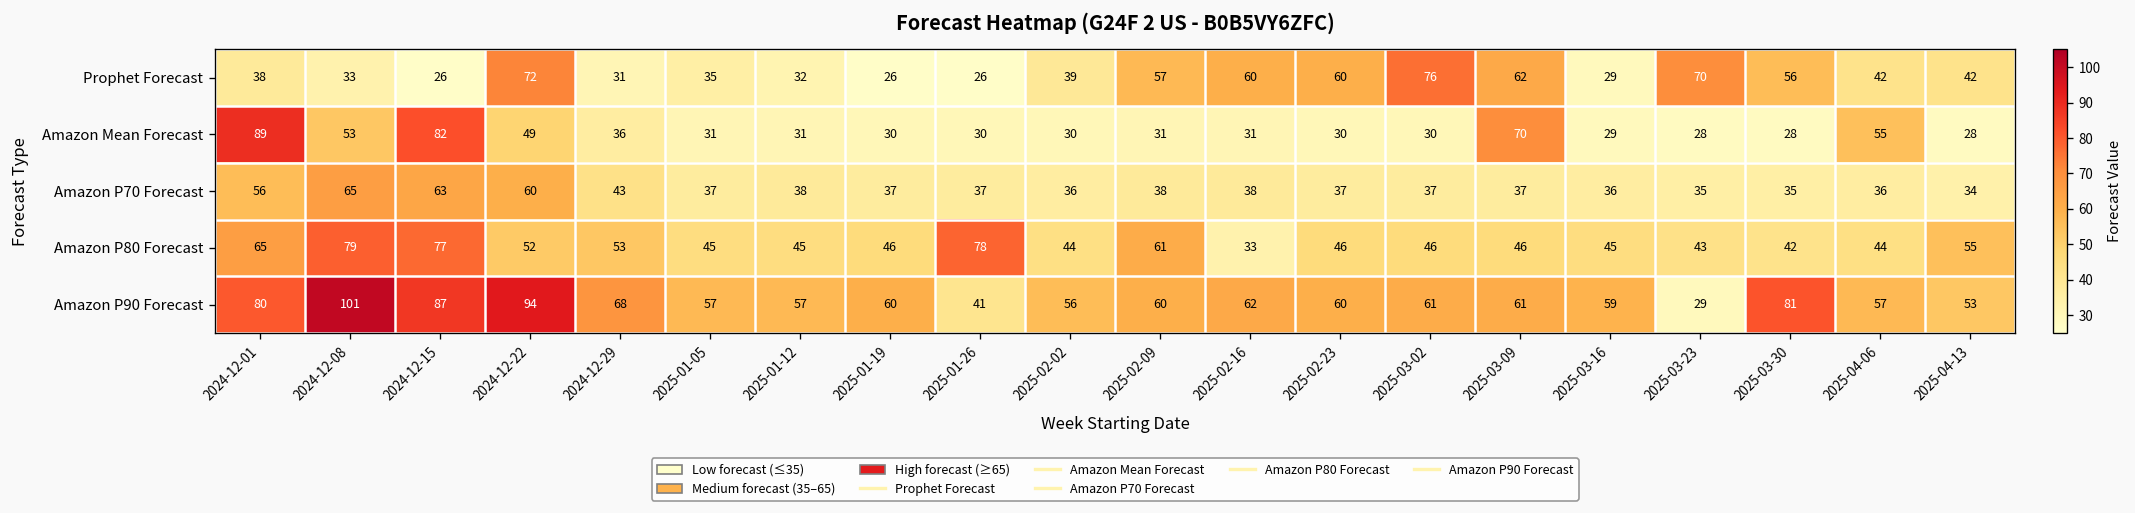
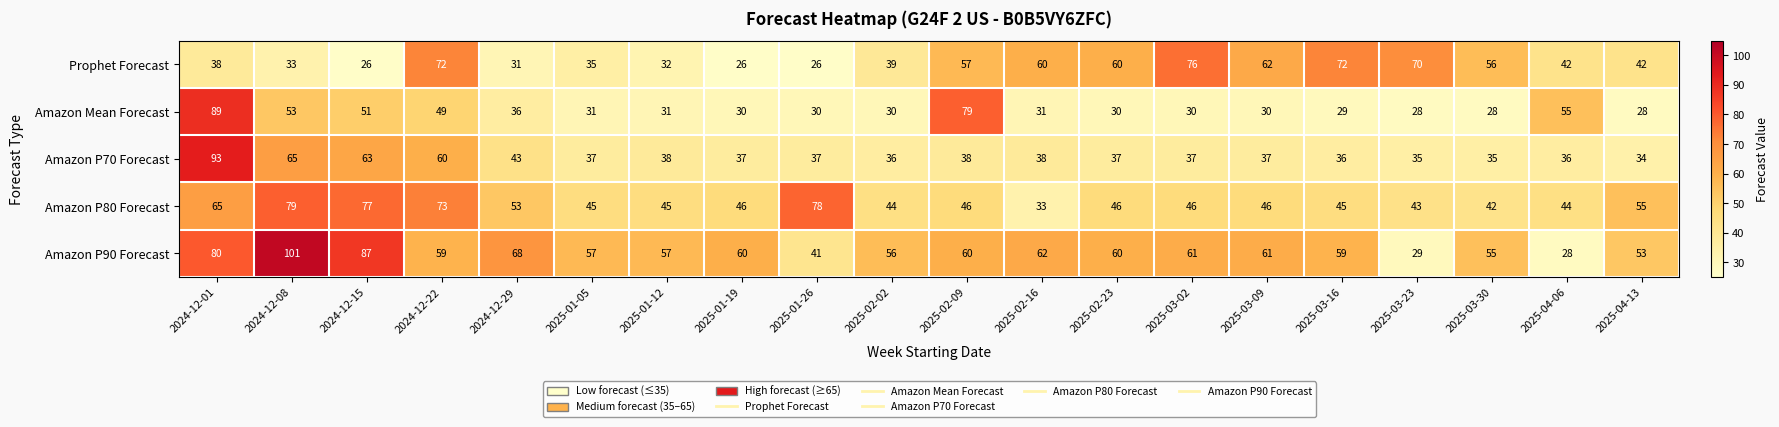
  {
    "Prophet Forecast": {
      "2024-12-01": 38,
      "2024-12-08": 33,
      "2024-12-15": 26,
      "2024-12-22": 72,
      "2024-12-29": 31,
      "2025-01-05": 35,
      "2025-01-12": 32,
      "2025-01-19": 26,
      "2025-01-26": 26,
      "2025-02-02": 39,
      "2025-02-09": 57,
      "2025-02-16": 60,
      "2025-02-23": 60,
      "2025-03-02": 76,
      "2025-03-09": 62,
-     "2025-03-16": 29,
+     "2025-03-16": 72,
      "2025-03-23": 70,
      "2025-03-30": 56,
      "2025-04-06": 42,
      "2025-04-13": 42
    },
    "Amazon Mean Forecast": {
      "2024-12-01": 89,
      "2024-12-08": 53,
-     "2024-12-15": 82,
+     "2024-12-15": 51,
      "2024-12-22": 49,
      "2024-12-29": 36,
      "2025-01-05": 31,
      "2025-01-12": 31,
      "2025-01-19": 30,
      "2025-01-26": 30,
      "2025-02-02": 30,
-     "2025-02-09": 31,
+     "2025-02-09": 79,
      "2025-02-16": 31,
      "2025-02-23": 30,
      "2025-03-02": 30,
-     "2025-03-09": 70,
+     "2025-03-09": 30,
      "2025-03-16": 29,
      "2025-03-23": 28,
      "2025-03-30": 28,
      "2025-04-06": 55,
      "2025-04-13": 28
    },
    "Amazon P70 Forecast": {
-     "2024-12-01": 56,
+     "2024-12-01": 93,
      "2024-12-08": 65,
      "2024-12-15": 63,
      "2024-12-22": 60,
      "2024-12-29": 43,
      "2025-01-05": 37,
      "2025-01-12": 38,
      "2025-01-19": 37,
      "2025-01-26": 37,
      "2025-02-02": 36,
      "2025-02-09": 38,
      "2025-02-16": 38,
      "2025-02-23": 37,
      "2025-03-02": 37,
      "2025-03-09": 37,
      "2025-03-16": 36,
      "2025-03-23": 35,
      "2025-03-30": 35,
      "2025-04-06": 36,
      "2025-04-13": 34
    },
    "Amazon P80 Forecast": {
      "2024-12-01": 65,
      "2024-12-08": 79,
      "2024-12-15": 77,
-     "2024-12-22": 52,
+     "2024-12-22": 73,
      "2024-12-29": 53,
      "2025-01-05": 45,
      "2025-01-12": 45,
      "2025-01-19": 46,
      "2025-01-26": 78,
      "2025-02-02": 44,
-     "2025-02-09": 61,
+     "2025-02-09": 46,
      "2025-02-16": 33,
      "2025-02-23": 46,
      "2025-03-02": 46,
      "2025-03-09": 46,
      "2025-03-16": 45,
      "2025-03-23": 43,
      "2025-03-30": 42,
      "2025-04-06": 44,
      "2025-04-13": 55
    },
    "Amazon P90 Forecast": {
      "2024-12-01": 80,
      "2024-12-08": 101,
      "2024-12-15": 87,
-     "2024-12-22": 94,
+     "2024-12-22": 59,
      "2024-12-29": 68,
      "2025-01-05": 57,
      "2025-01-12": 57,
      "2025-01-19": 60,
      "2025-01-26": 41,
      "2025-02-02": 56,
      "2025-02-09": 60,
      "2025-02-16": 62,
      "2025-02-23": 60,
      "2025-03-02": 61,
      "2025-03-09": 61,
      "2025-03-16": 59,
      "2025-03-23": 29,
-     "2025-03-30": 81,
-     "2025-04-06": 57,
+     "2025-03-30": 55,
+     "2025-04-06": 28,
      "2025-04-13": 53
    }
  }
